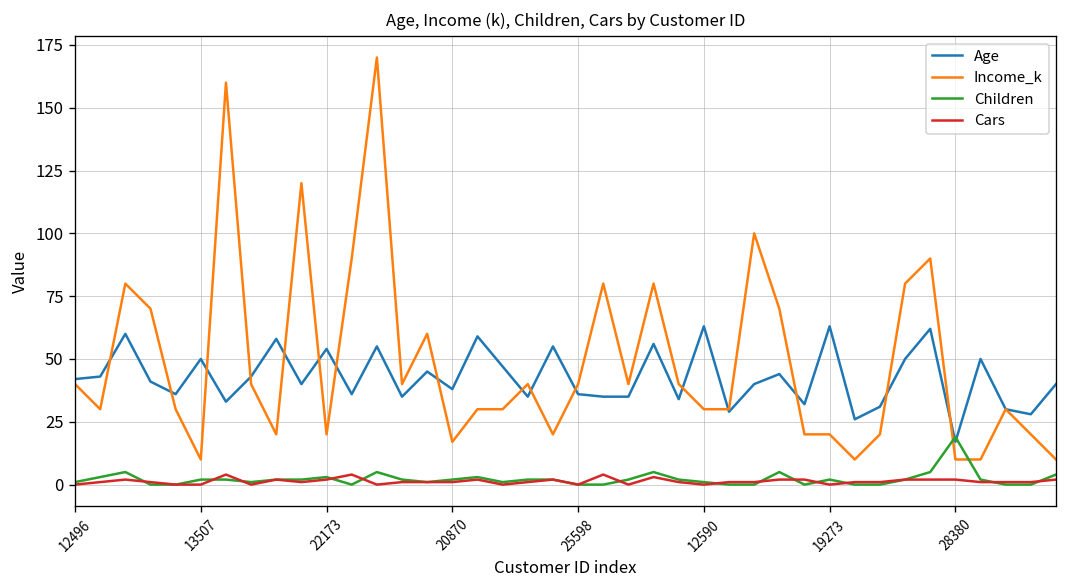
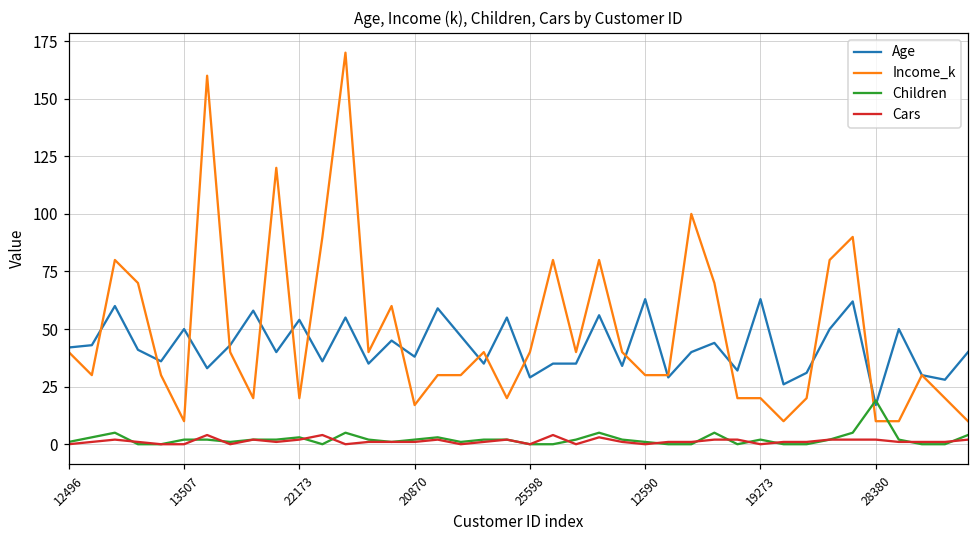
  {
    "Age": {
      "12496": 42,
      "13507": 50,
      "22173": 54,
      "20870": 38,
-     "25598": 36,
+     "25598": 29,
      "12590": 63,
      "19273": 63,
      "28380": 17
    },
    "Income_k": {
      "12496": 40,
      "13507": 10,
      "22173": 20,
      "20870": 17,
      "25598": 40,
      "12590": 30,
      "19273": 20,
      "28380": 10
    },
    "Children": {
      "13507": 2,
      "19273": 2,
      "28380": 19
    },
    "Cars": {
      "13507": 0,
      "19273": 0,
      "28380": 2
    }
  }
